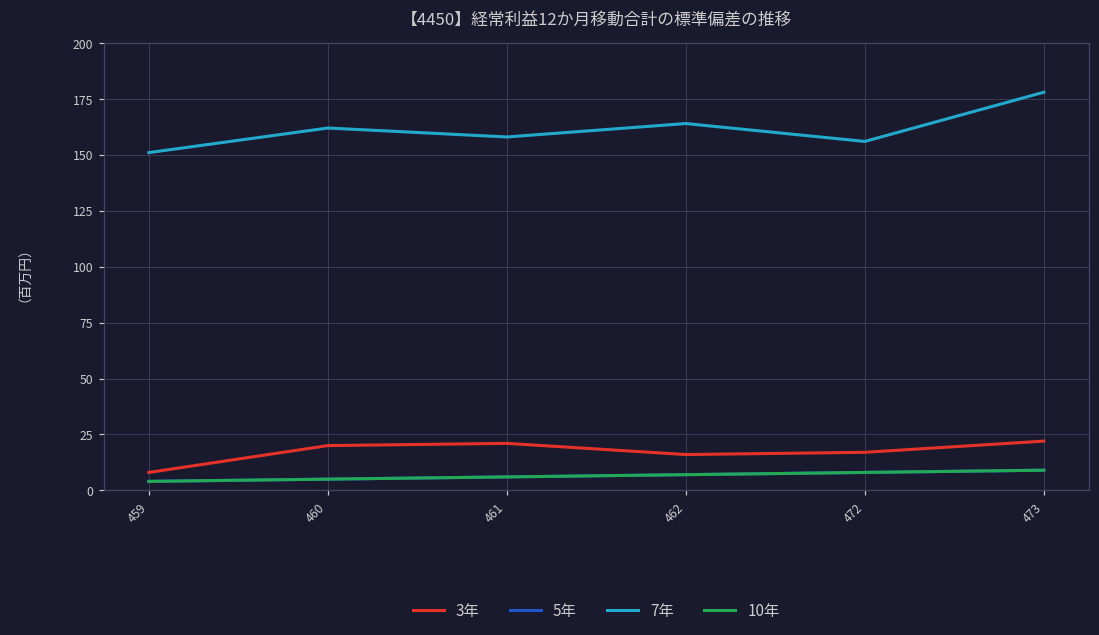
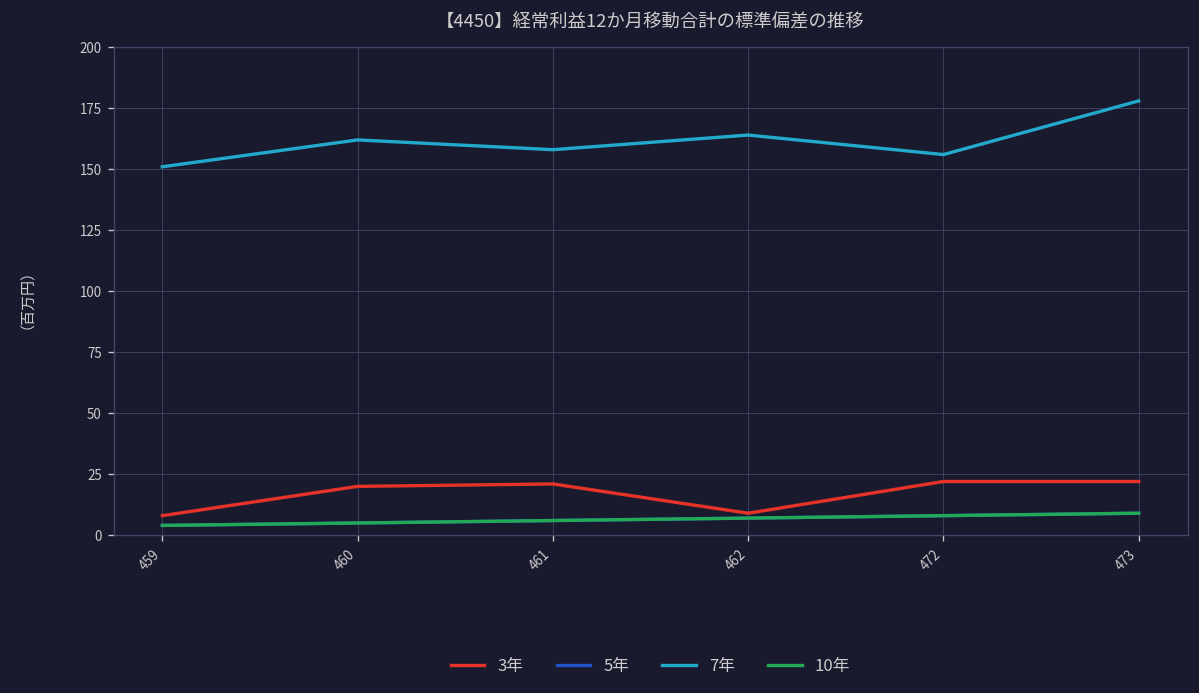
  {
    "3年": {
      "459": 8,
      "460": 20,
      "461": 21,
-     "462": 16,
-     "472": 17,
+     "462": 9,
+     "472": 22,
      "473": 22
    },
    "10年": {
      "459": 4,
      "460": 5,
      "461": 6,
      "462": 7,
      "472": 8,
      "473": 9
    },
    "7年": {
      "459": 151,
      "460": 162,
      "461": 158,
      "462": 164,
      "472": 156,
      "473": 178
    }
  }
